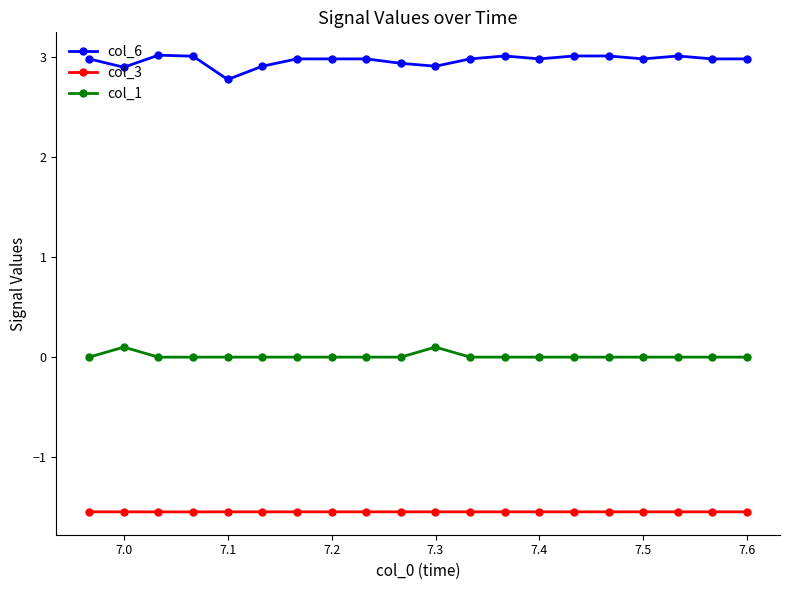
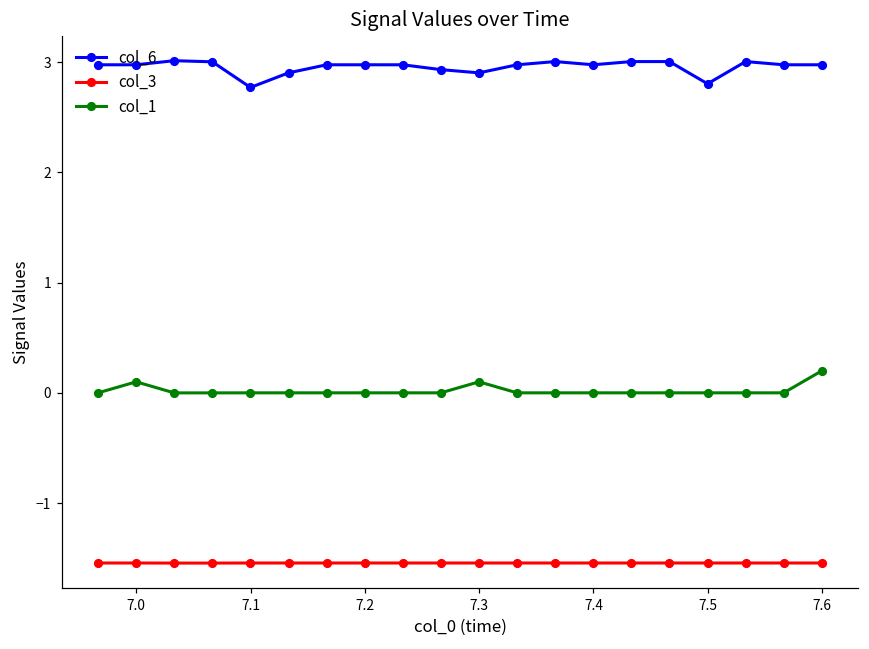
  {
    "col_6": {
-     "7.0": 2.89,
+     "7.0": 2.98,
      "7.1": 2.77,
      "7.2": 2.98,
      "7.3": 2.90,
      "7.4": 2.98,
-     "7.5": 2.98,
+     "7.5": 2.81,
      "7.6": 2.98
    },
    "col_3": {
      "7.0": -1.54,
      "7.1": -1.54,
      "7.2": -1.54,
      "7.3": -1.54,
      "7.4": -1.54,
      "7.5": -1.54,
      "7.6": -1.54
    },
    "col_1": {
      "7.0": 0.1,
      "7.1": 0.0,
      "7.2": 0.0,
      "7.3": 0.1,
      "7.4": 0.0,
      "7.5": 0.0,
-     "7.6": 0.0
+     "7.6": 0.2
    }
  }
